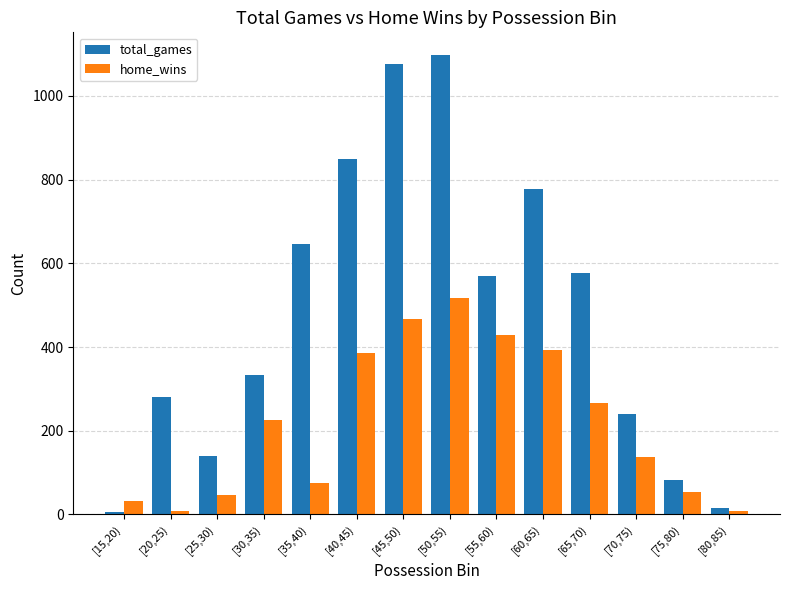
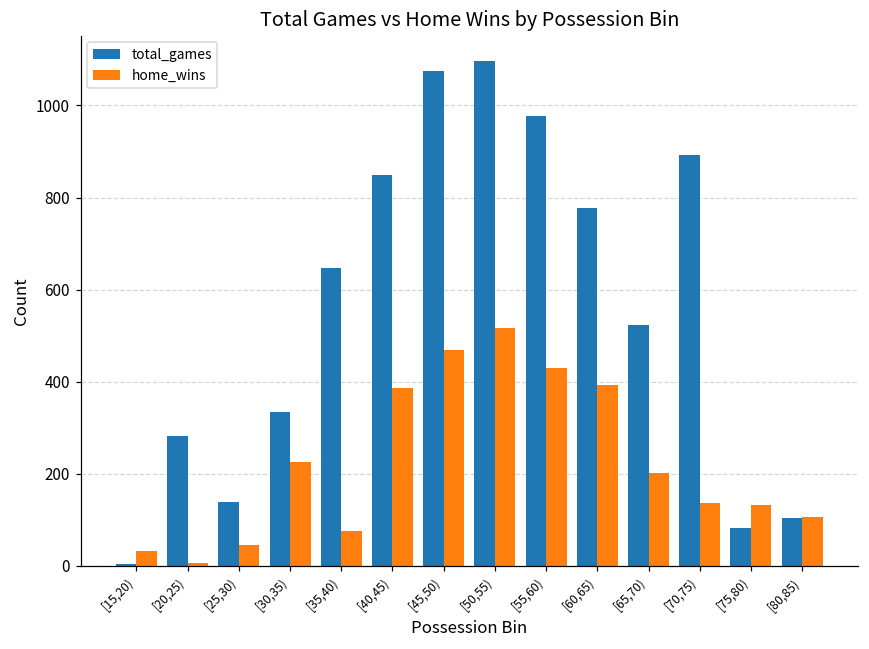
  {
    "total_games": {
      "[20,25)": 280,
      "[25,30)": 140,
      "[30,35)": 330,
      "[35,40)": 650,
      "[40,45)": 850,
      "[45,50)": 1080,
      "[50,55)": 1100,
-     "[55,60)": 570,
+     "[55,60)": 980,
      "[60,65)": 780,
-     "[65,70)": 580,
-     "[70,75)": 240,
+     "[65,70)": 520,
+     "[70,75)": 890,
      "[75,80)": 80,
-     "[80,85)": 20
+     "[80,85)": 110
    },
    "home_wins": {
      "[15,20)": 30,
      "[20,25)": 10,
      "[25,30)": 50,
      "[30,35)": 230,
      "[35,40)": 80,
      "[40,45)": 390,
      "[45,50)": 470,
      "[50,55)": 520,
      "[55,60)": 430,
      "[60,65)": 390,
-     "[65,70)": 270,
+     "[65,70)": 200,
      "[70,75)": 140,
-     "[75,80)": 50,
-     "[80,85)": 10
+     "[75,80)": 130,
+     "[80,85)": 110
    }
  }
